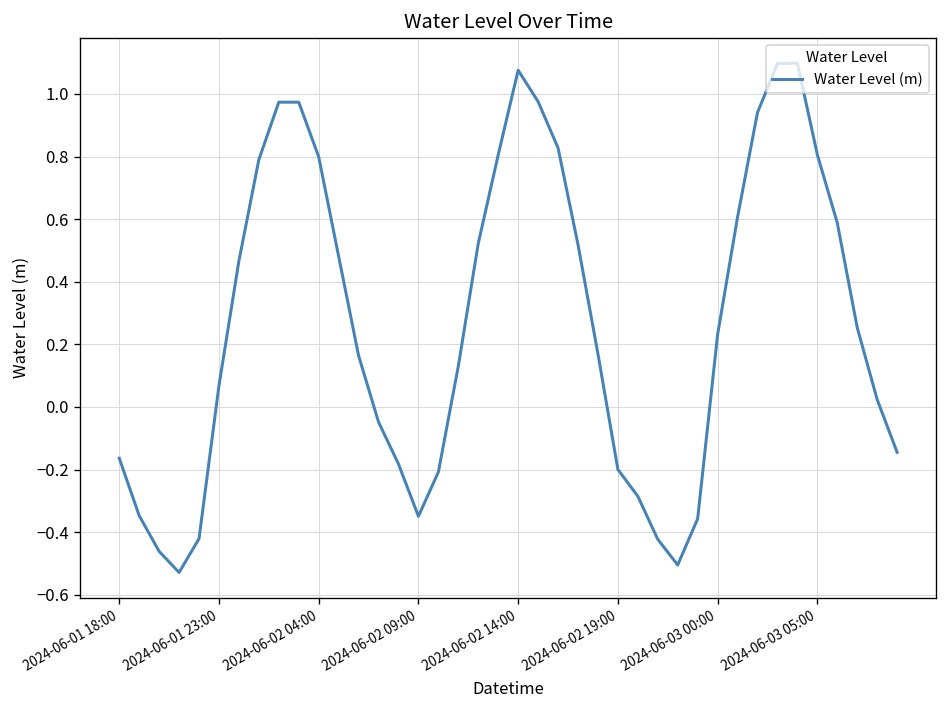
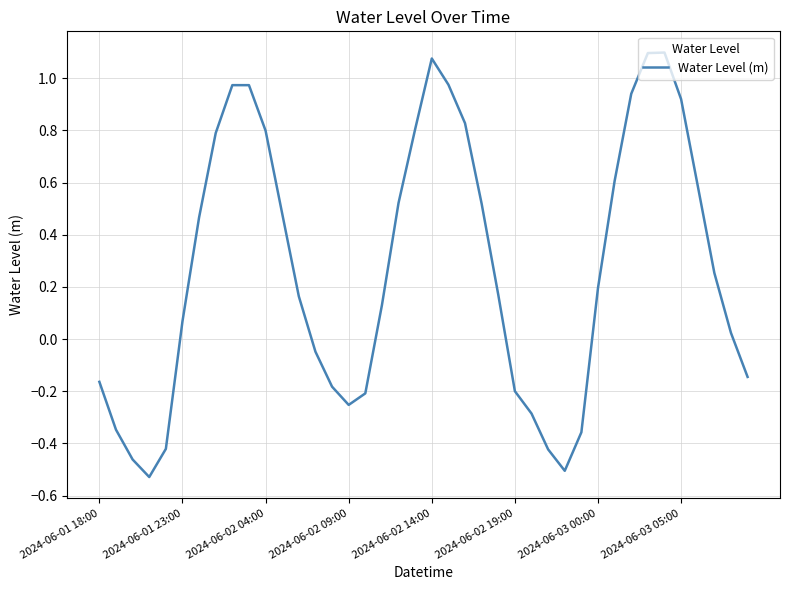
  {
    "2024-06-01 18:00": -0.16,
    "2024-06-01 23:00": 0.07,
    "2024-06-02 04:00": 0.80,
-   "2024-06-02 09:00": -0.35,
+   "2024-06-02 09:00": -0.25,
    "2024-06-02 14:00": 1.08,
    "2024-06-02 19:00": -0.20,
-   "2024-06-03 00:00": 0.23,
-   "2024-06-03 05:00": 0.81
+   "2024-06-03 00:00": 0.20,
+   "2024-06-03 05:00": 0.92
  }
